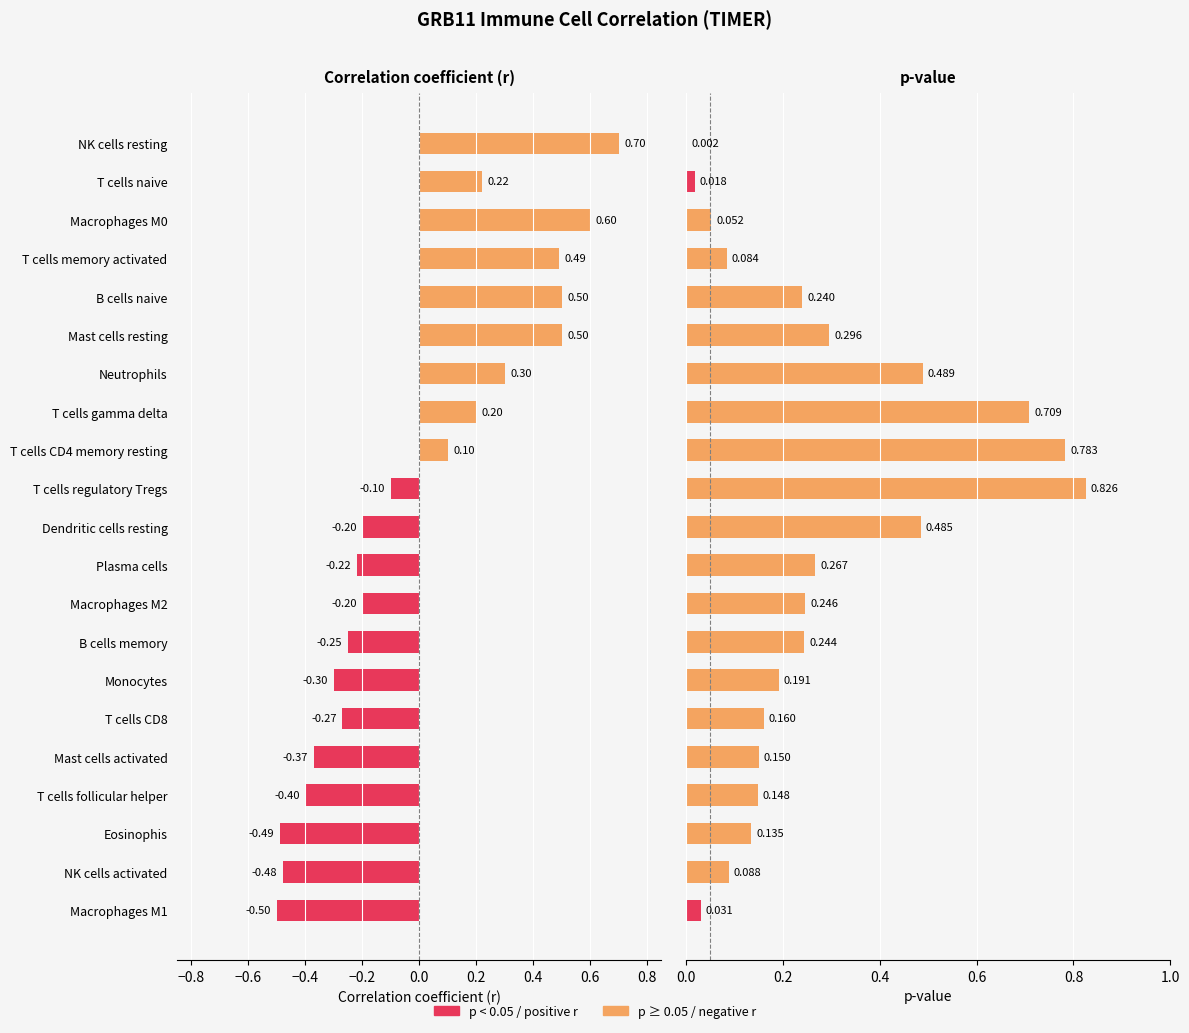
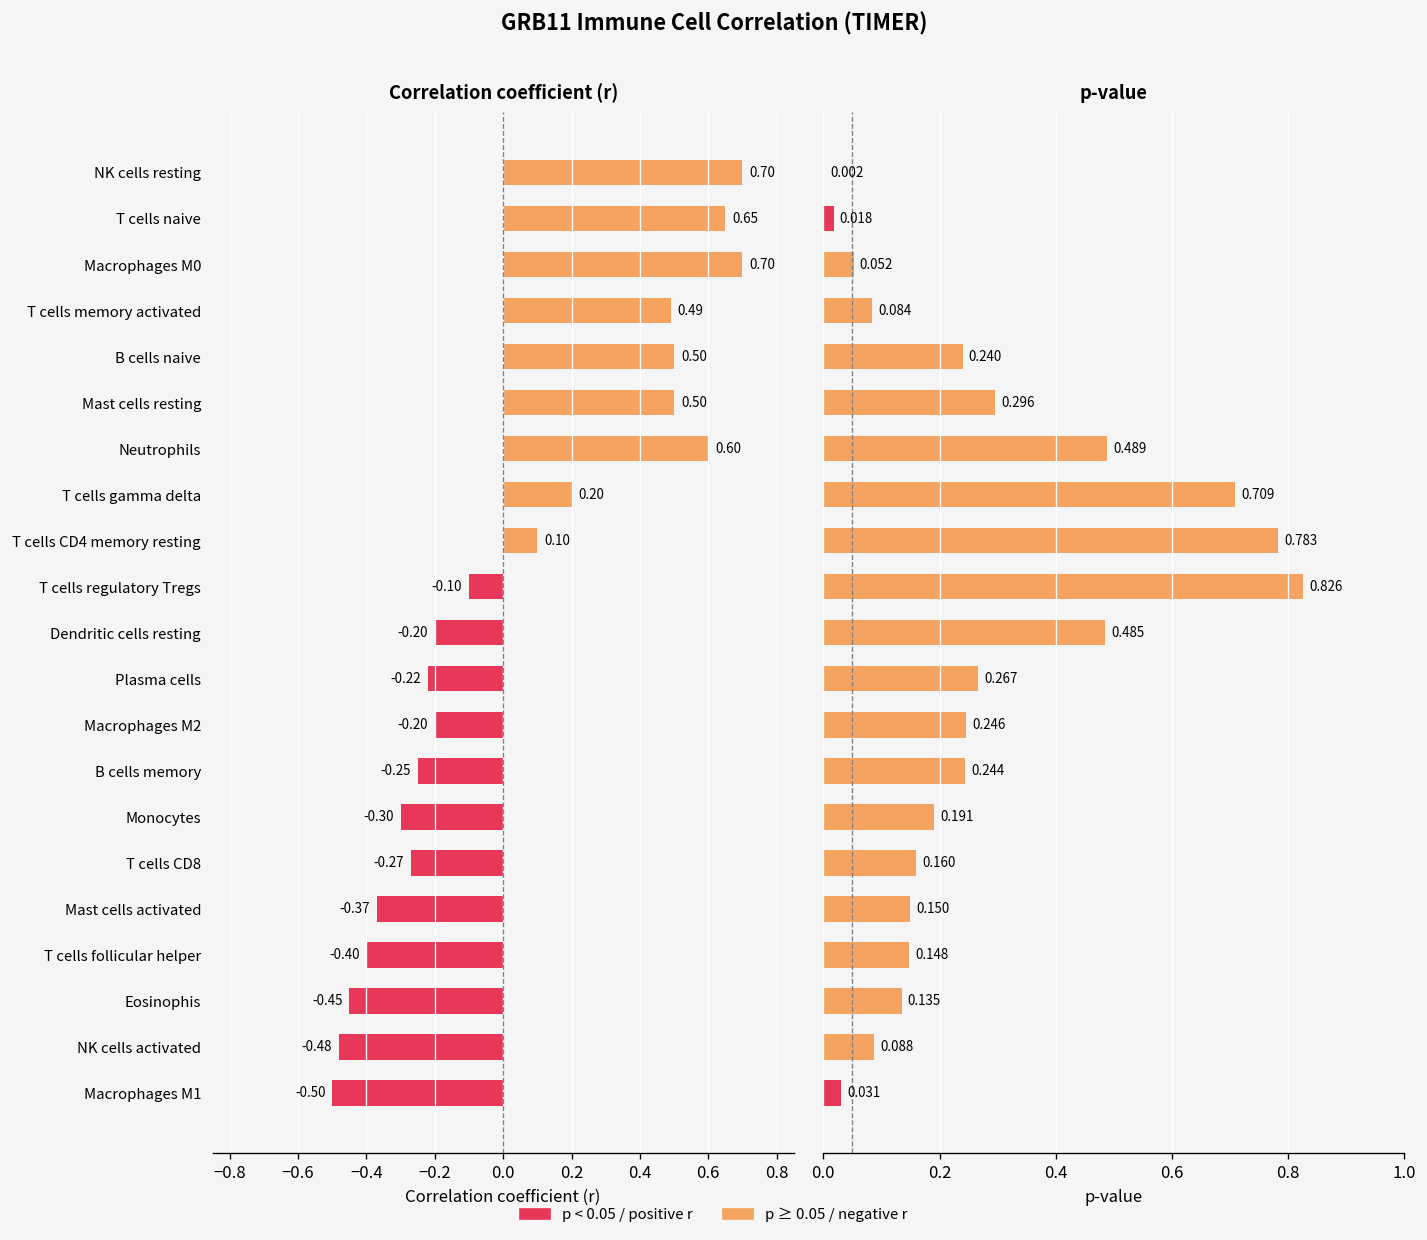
  {
    "Correlation coefficient (r)": {
      "NK cells resting": 0.70,
-     "T cells naive": 0.22,
-     "Macrophages M0": 0.60,
+     "T cells naive": 0.65,
+     "Macrophages M0": 0.70,
      "T cells memory activated": 0.49,
      "B cells naive": 0.50,
      "Mast cells resting": 0.50,
-     "Neutrophils": 0.30,
+     "Neutrophils": 0.60,
      "T cells gamma delta": 0.20,
      "T cells CD4 memory resting": 0.10,
      "T cells regulatory Tregs": -0.10,
      "Dendritic cells resting": -0.20,
      "Plasma cells": -0.22,
      "Macrophages M2": -0.20,
      "B cells memory": -0.25,
      "Monocytes": -0.30,
      "T cells CD8": -0.27,
      "Mast cells activated": -0.37,
      "T cells follicular helper": -0.40,
-     "Eosinophis": -0.49,
+     "Eosinophis": -0.45,
      "NK cells activated": -0.48,
      "Macrophages M1": -0.50
    }
  }
